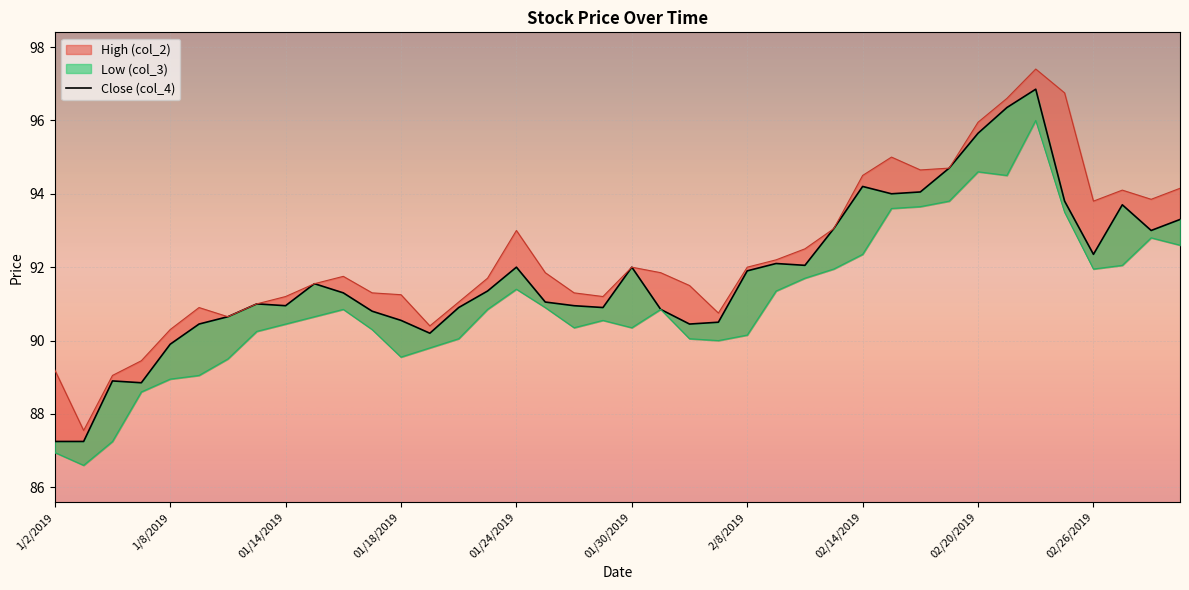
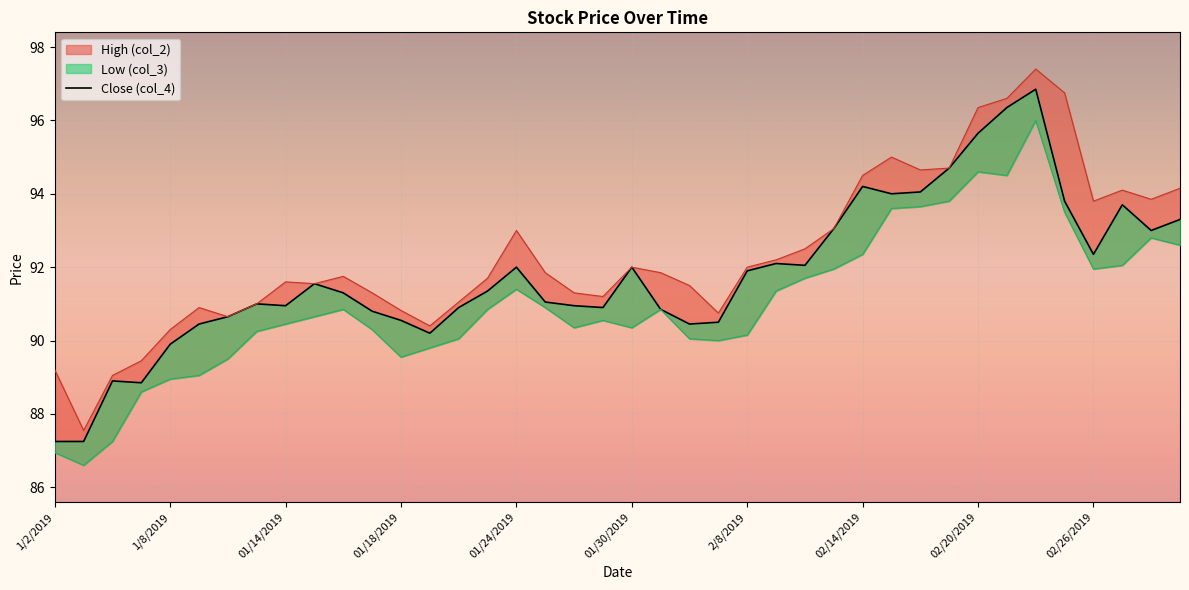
  {
    "High (col_2)": {
      "1/2/2019": 89.2,
      "1/8/2019": 90.3,
-     "01/14/2019": 91.2,
-     "01/18/2019": 91.3,
+     "01/14/2019": 91.6,
+     "01/18/2019": 90.8,
      "01/24/2019": 93.0,
      "2/8/2019": 92.0,
      "02/14/2019": 94.5,
-     "02/20/2019": 96.0,
+     "02/20/2019": 96.4,
      "02/26/2019": 93.8
    }
  }
